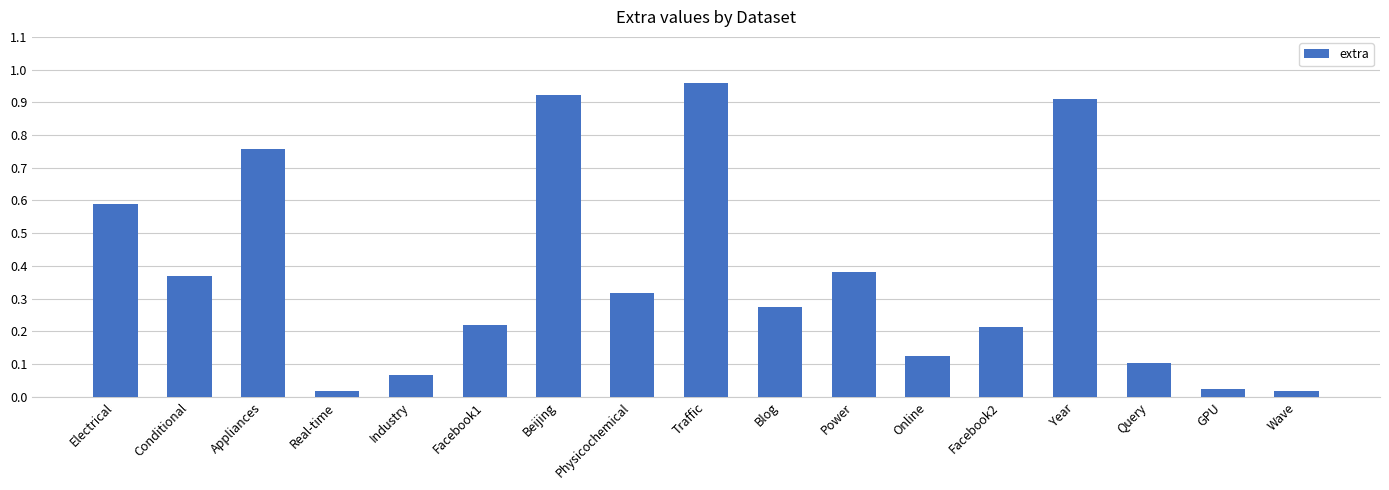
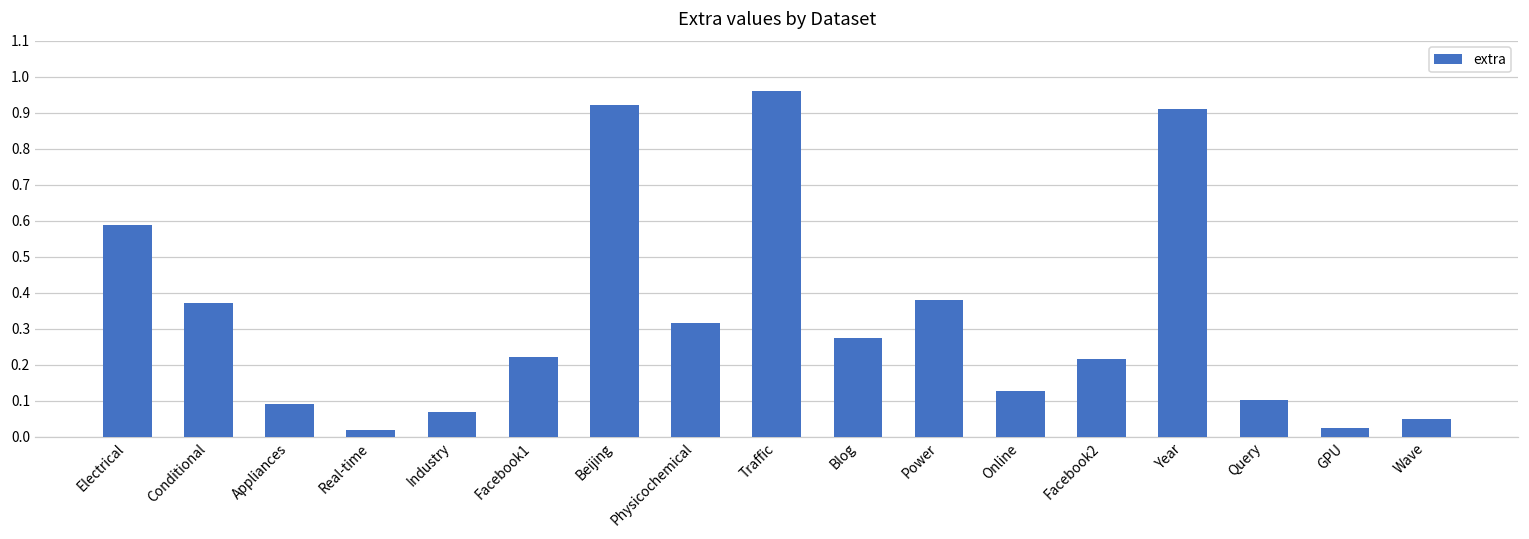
  {
    "Electrical": 0.59,
    "Conditional": 0.37,
-   "Appliances": 0.76,
+   "Appliances": 0.09,
    "Real-time": 0.02,
    "Industry": 0.07,
    "Facebook1": 0.22,
    "Beijing": 0.92,
    "Physicochemical": 0.32,
    "Traffic": 0.96,
    "Blog": 0.27,
    "Power": 0.38,
    "Online": 0.13,
    "Facebook2": 0.21,
    "Year": 0.91,
    "Query": 0.10,
    "GPU": 0.02,
-   "Wave": 0.02
+   "Wave": 0.05
  }
